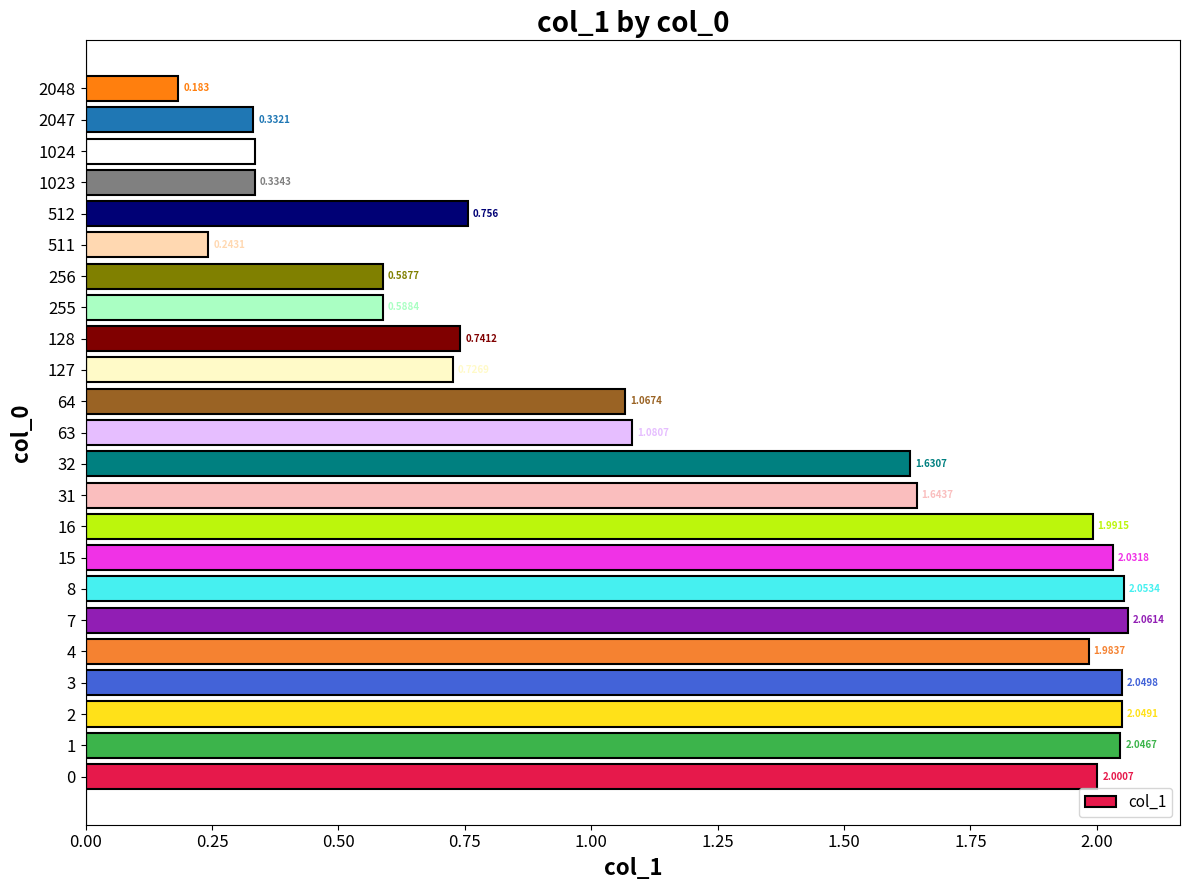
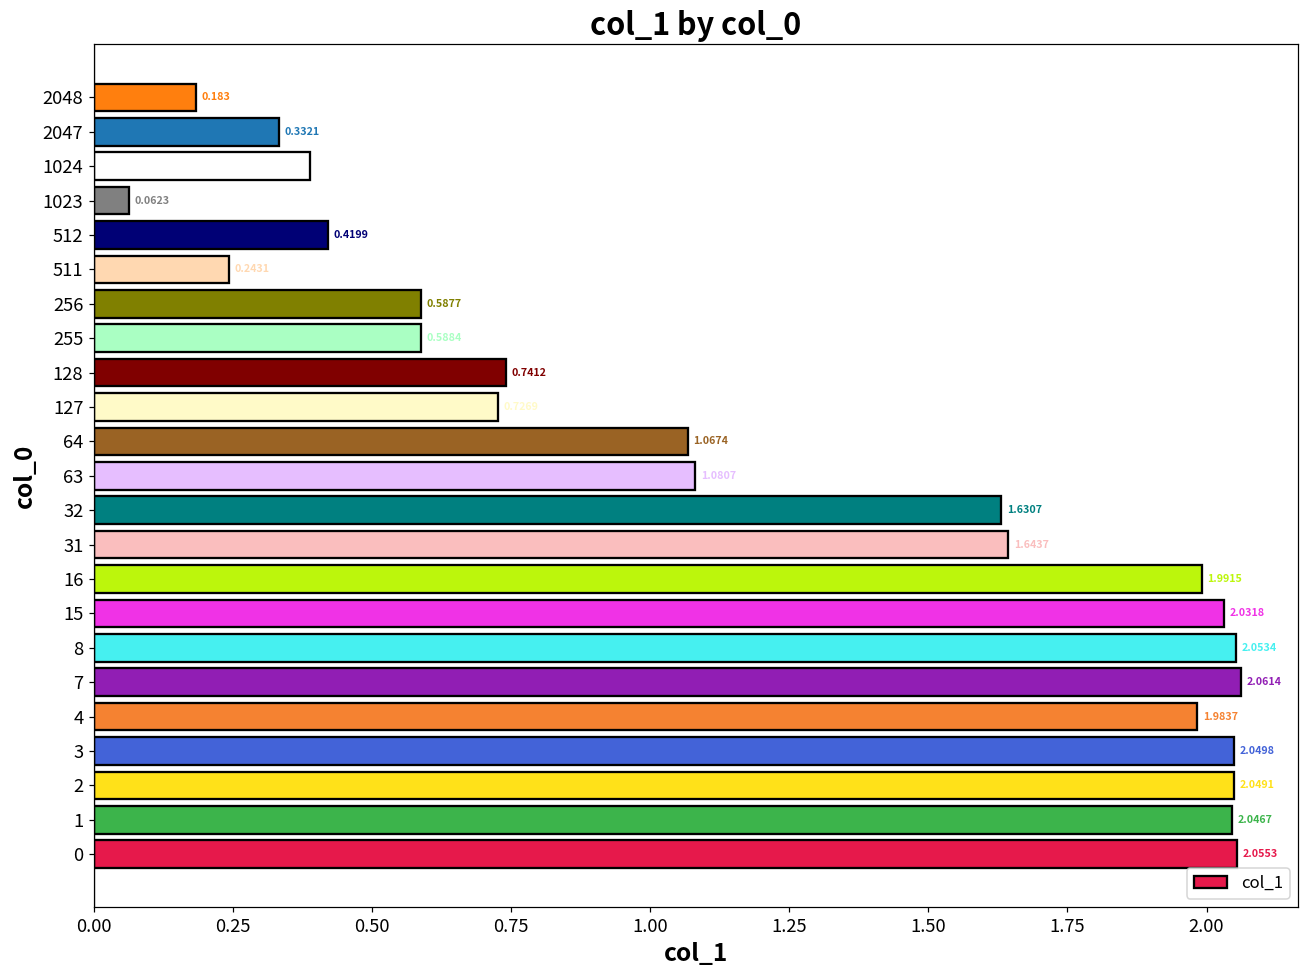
  {
    "2048": 0.183,
    "2047": 0.3321,
-   "1024": 0.33,
-   "1023": 0.3343,
-   "512": 0.756,
+   "1024": 0.39,
+   "1023": 0.0623,
+   "512": 0.4199,
    "511": 0.2431,
    "256": 0.5877,
    "255": 0.5884,
    "128": 0.7412,
    "127": 0.7269,
    "64": 1.0674,
    "63": 1.0807,
    "32": 1.6307,
    "31": 1.6437,
    "16": 1.9915,
    "15": 2.0318,
    "8": 2.0534,
    "7": 2.0614,
    "4": 1.9837,
    "3": 2.0498,
    "2": 2.0491,
    "1": 2.0467,
-   "0": 2.0007
+   "0": 2.0553
  }
